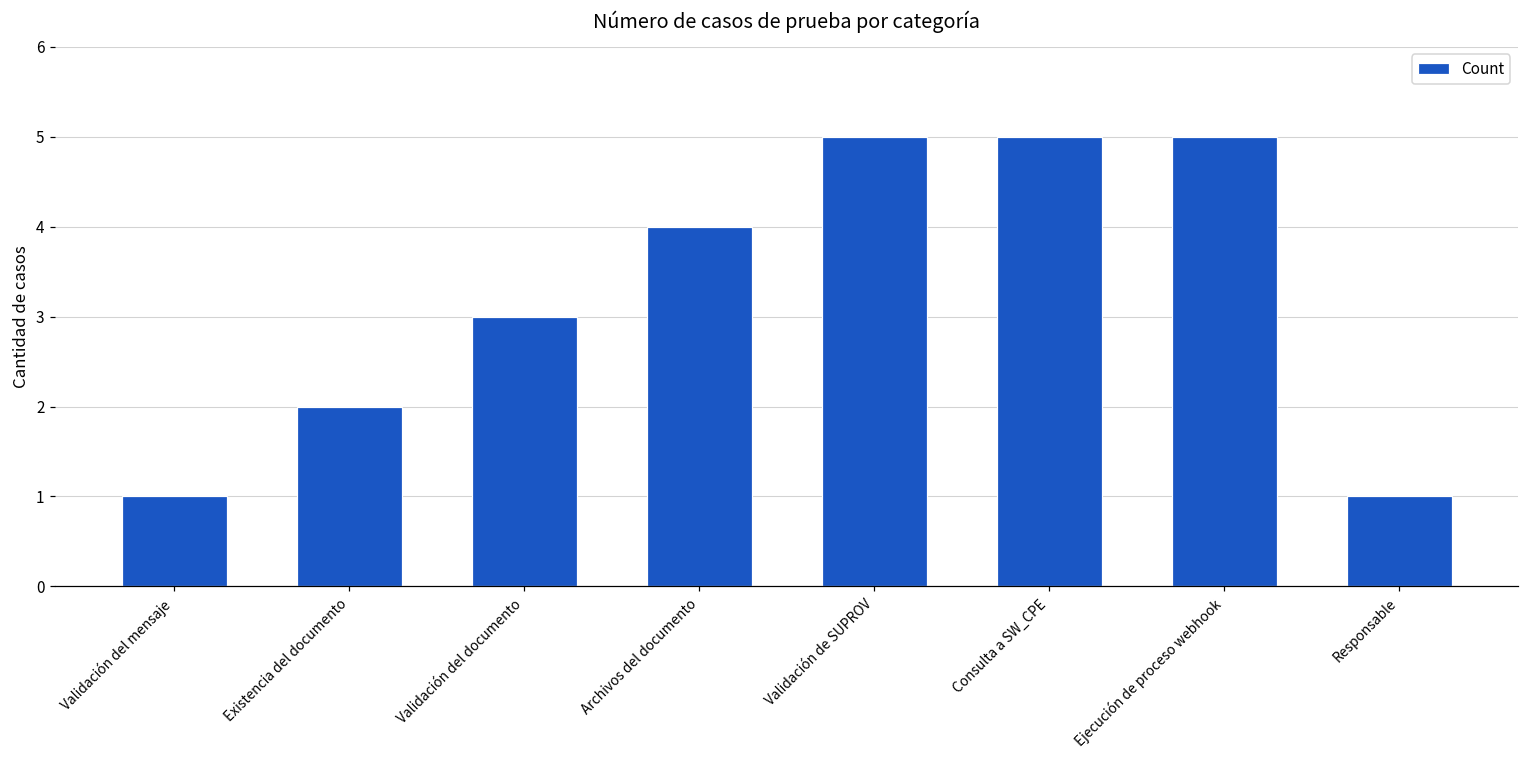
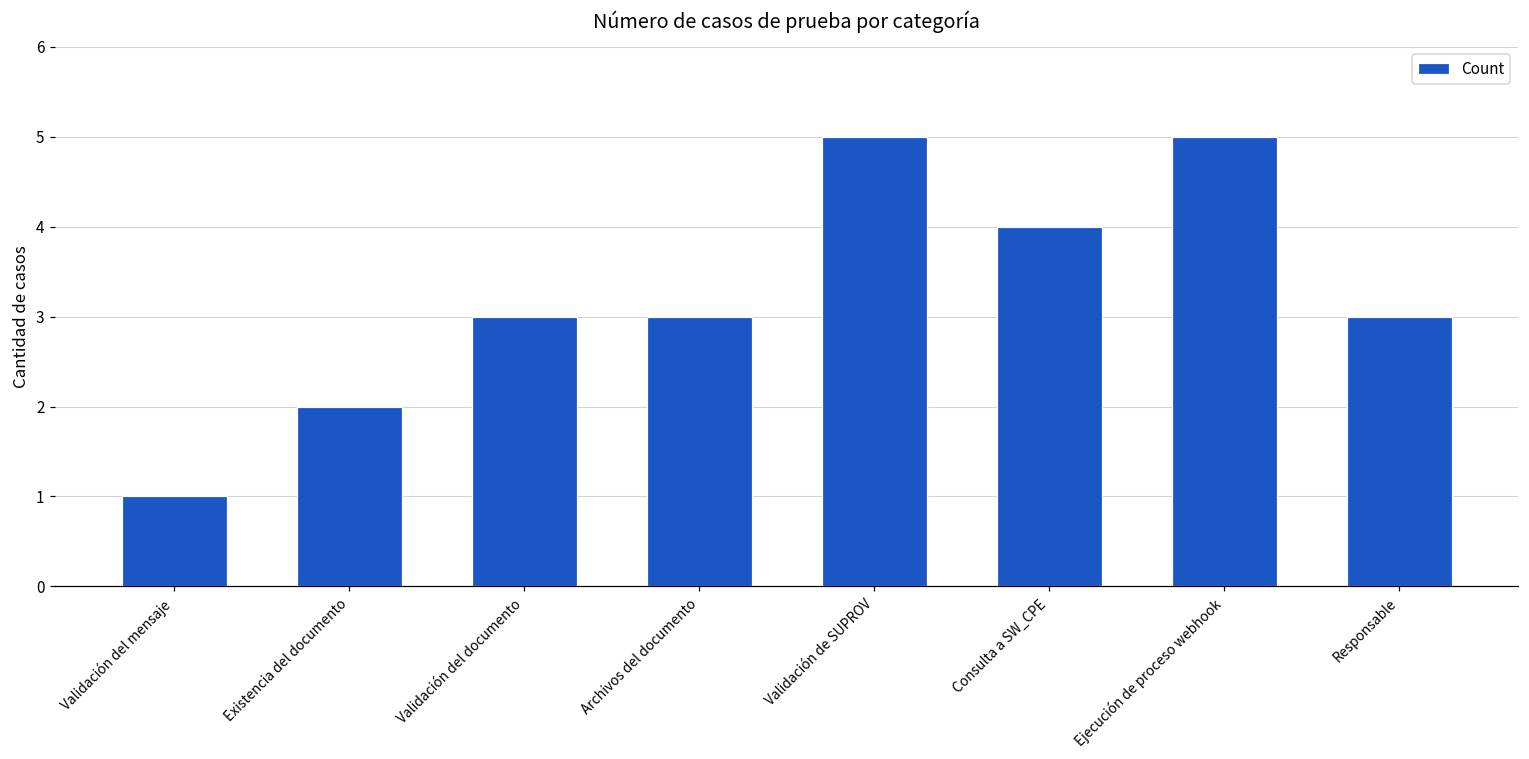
  {
    "Validación del mensaje": 1,
    "Existencia del documento": 2,
    "Validación del documento": 3,
-   "Archivos del documento": 4,
+   "Archivos del documento": 3,
    "Validación de SUPROV": 5,
-   "Consulta a SW_CPE": 5,
+   "Consulta a SW_CPE": 4,
    "Ejecución de proceso webhook": 5,
-   "Responsable": 1
+   "Responsable": 3
  }
